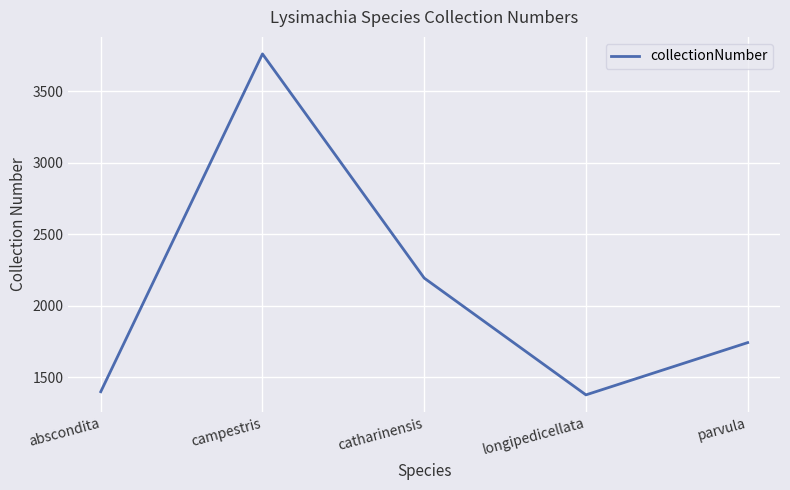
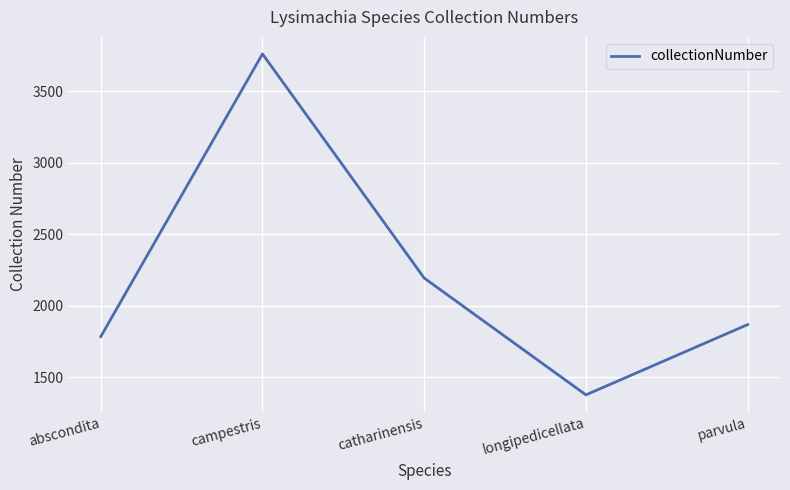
  {
-   "abscondita": 1400,
+   "abscondita": 1790,
    "campestris": 3760,
    "catharinensis": 2190,
    "longipedicellata": 1380,
-   "parvula": 1740
+   "parvula": 1870
  }
